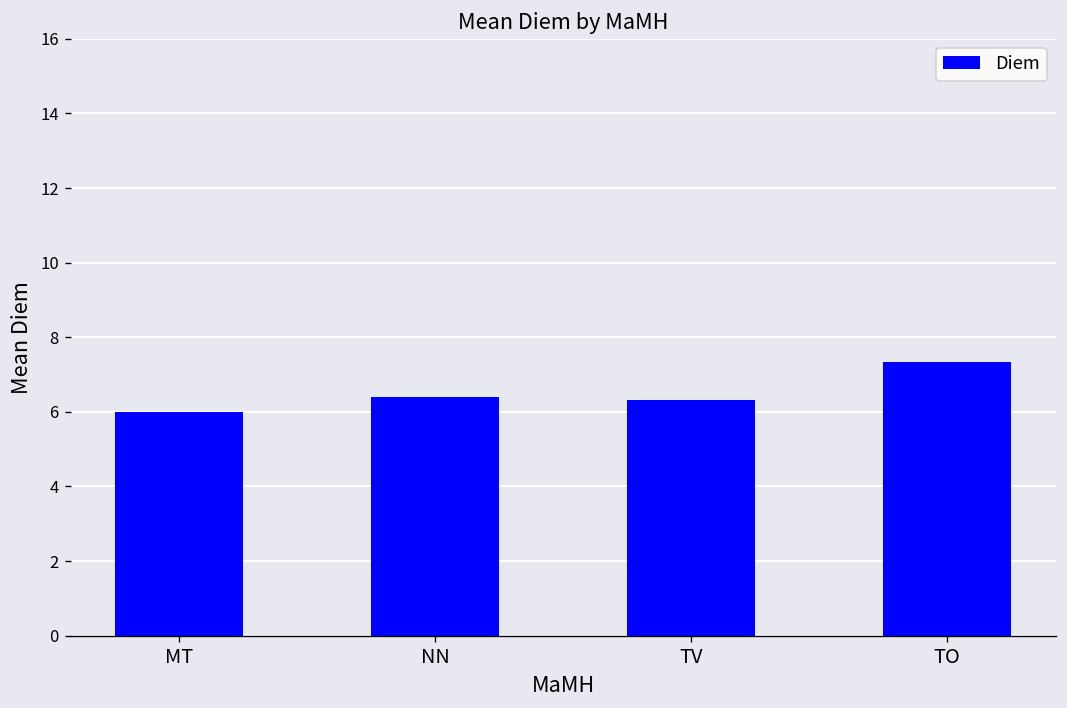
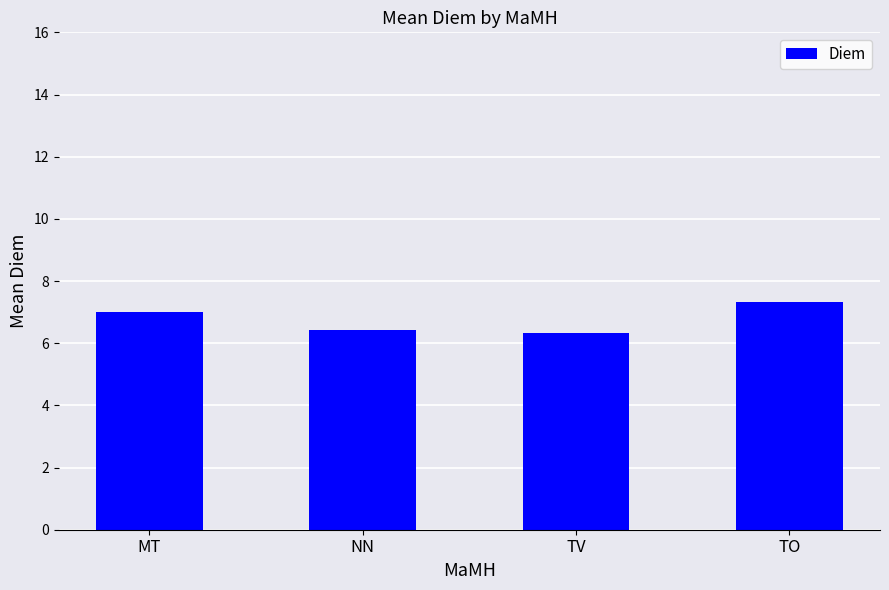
  {
-   "MT": 6,
+   "MT": 7,
    "NN": 6.4,
    "TV": 6.3,
    "TO": 7.3
  }
